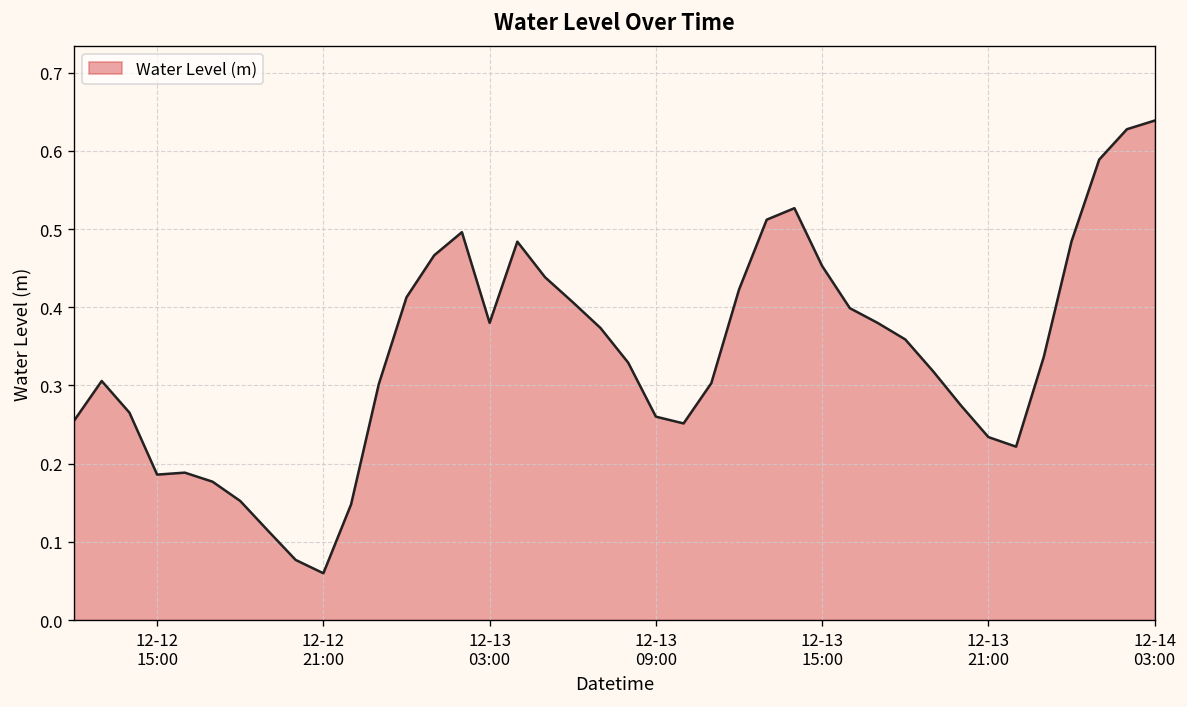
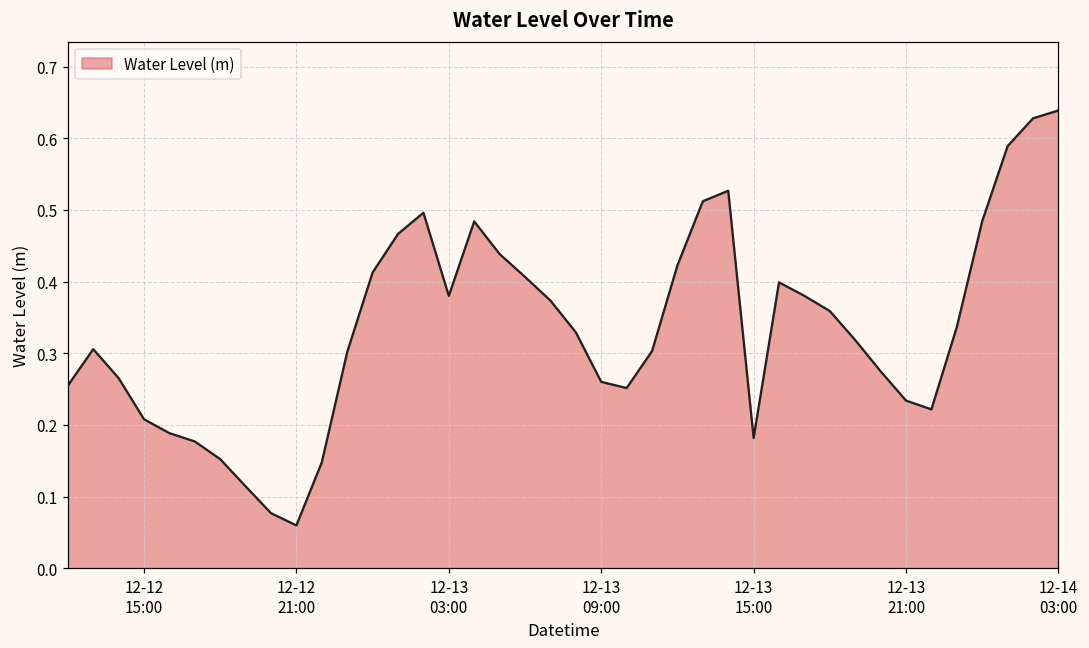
  {
-   "12-12 15:00": 0.19,
+   "12-12 15:00": 0.21,
    "12-12 21:00": 0.06,
    "12-13 03:00": 0.38,
    "12-13 09:00": 0.26,
-   "12-13 15:00": 0.45,
+   "12-13 15:00": 0.18,
    "12-13 21:00": 0.23,
    "12-14 03:00": 0.64
  }
